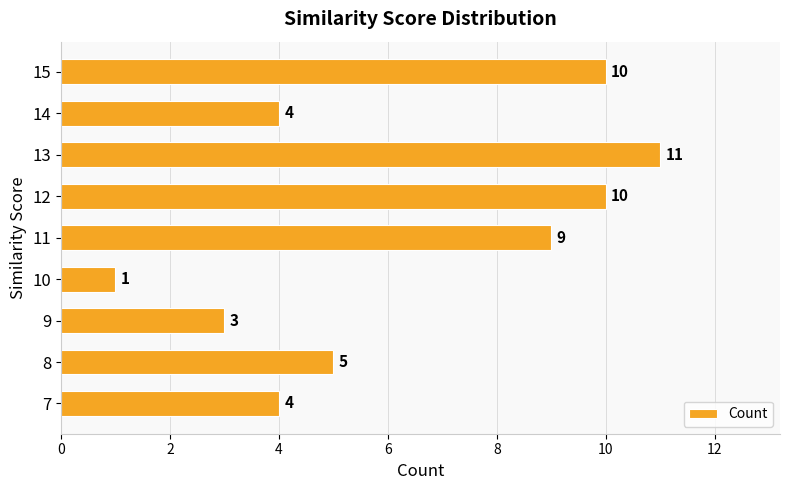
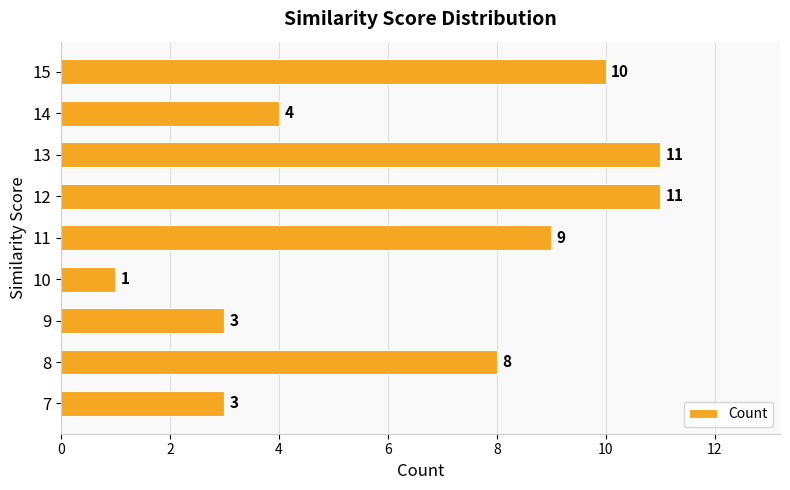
  {
    "15": 10,
    "14": 4,
    "13": 11,
-   "12": 10,
+   "12": 11,
    "11": 9,
    "10": 1,
    "9": 3,
-   "8": 5,
-   "7": 4
+   "8": 8,
+   "7": 3
  }
